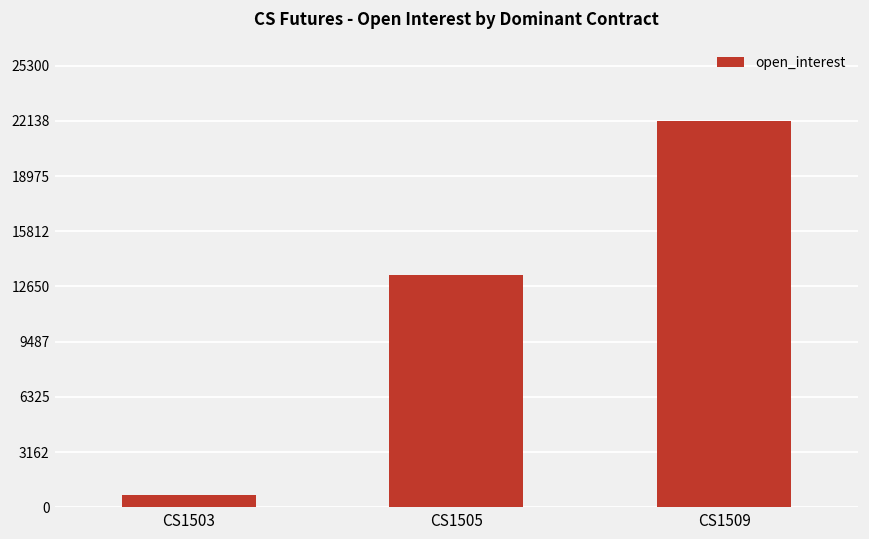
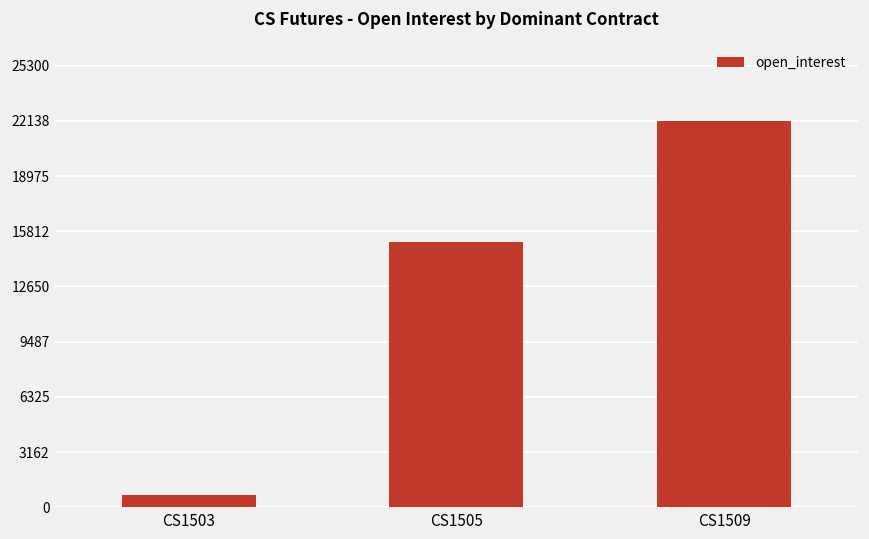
  {
    "CS1503": 700,
-   "CS1505": 13300,
+   "CS1505": 15200,
    "CS1509": 22100
  }
